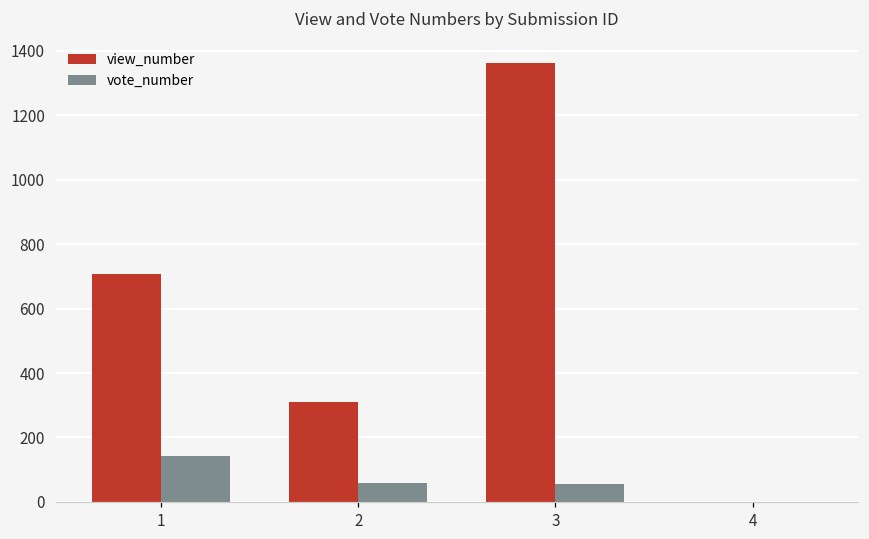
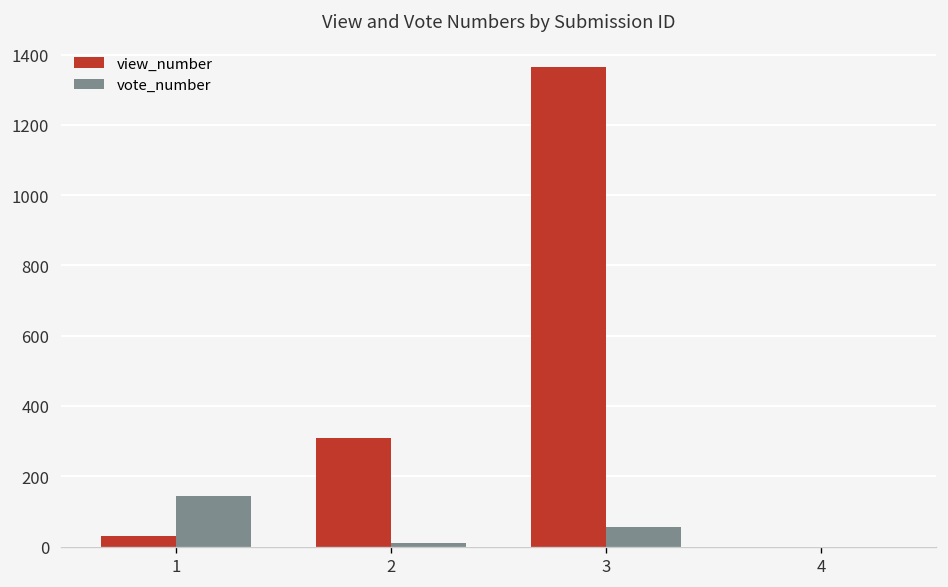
  {
    "view_number": {
-     "1": 710,
+     "1": 30,
      "2": 310,
      "3": 1360,
      "4": 0
    },
    "vote_number": {
      "1": 140,
-     "2": 60,
+     "2": 10,
      "3": 60,
      "4": 0
    }
  }
